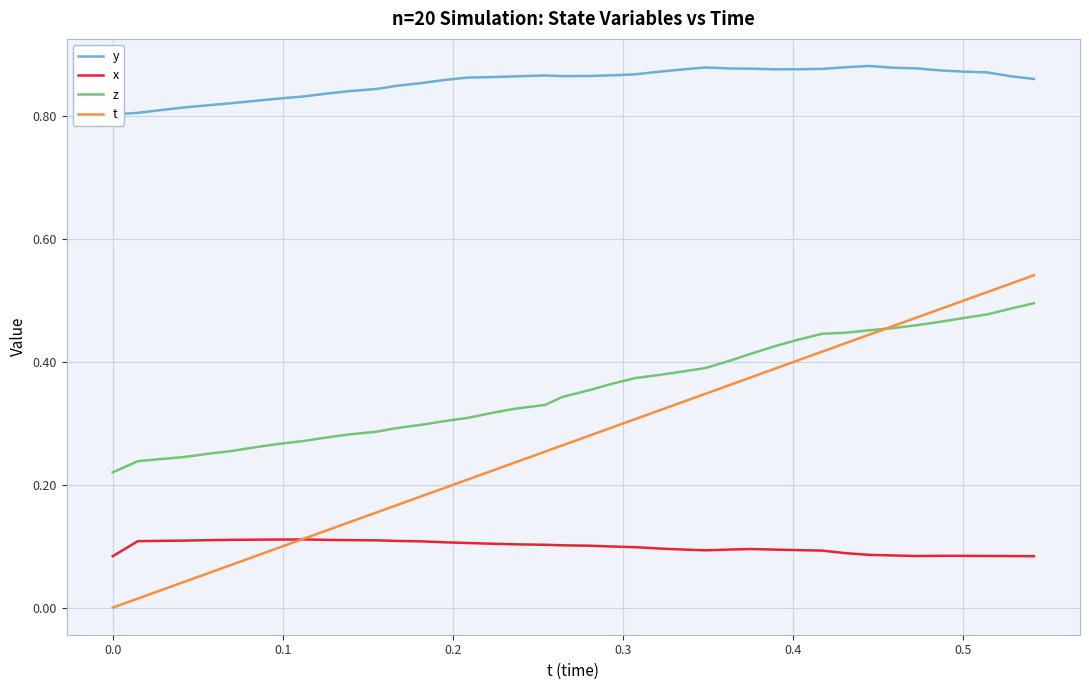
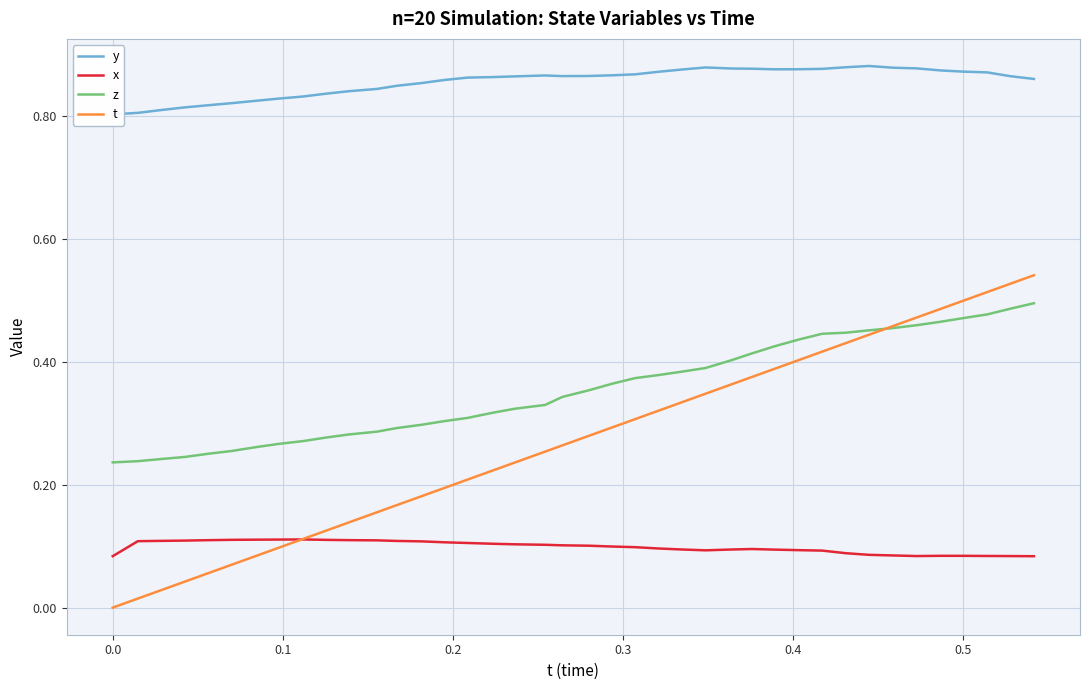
  {
    "x": {
      "0.0": 0.08
    },
    "z": {
-     "0.0": 0.22
+     "0.0": 0.24
    },
    "t": {
      "0.0": 0.00
    }
  }
